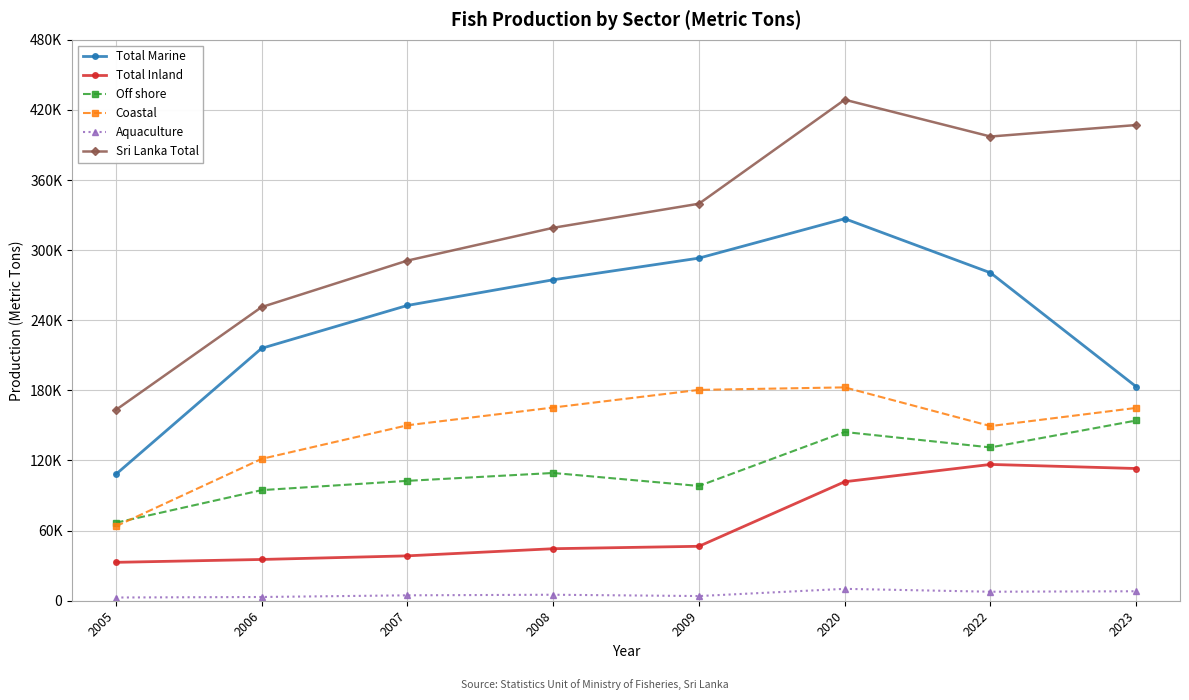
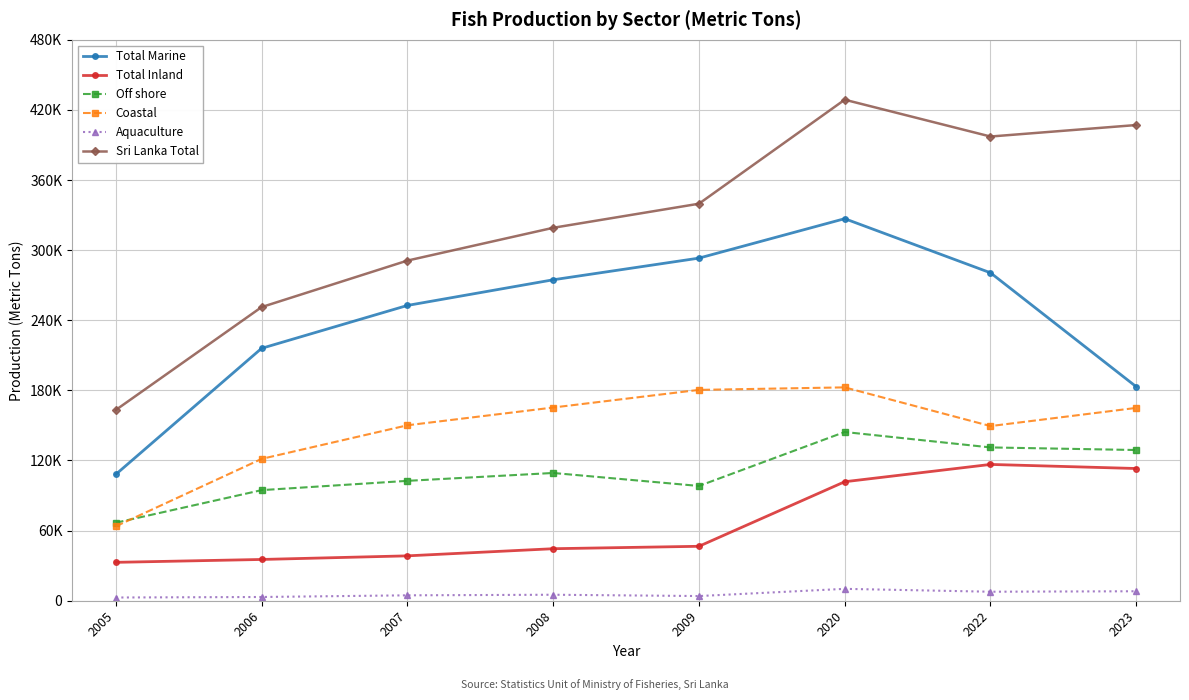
  {
    "Total Marine": {
      "2005": 108000,
      "2006": 216000,
      "2007": 253000,
      "2008": 275000,
      "2009": 293000,
      "2020": 327000,
      "2022": 281000,
      "2023": 183000
    },
    "Total Inland": {
      "2005": 33000,
      "2006": 35000,
      "2007": 38000,
      "2008": 44000,
      "2009": 47000,
      "2020": 102000,
      "2022": 117000,
      "2023": 113000
    },
    "Off shore": {
      "2005": 67000,
      "2006": 95000,
      "2007": 103000,
      "2008": 109000,
      "2009": 98000,
      "2020": 144000,
      "2022": 131000,
-     "2023": 154000
+     "2023": 129000
    },
    "Coastal": {
      "2005": 64000,
      "2006": 121000,
      "2007": 150000,
      "2008": 165000,
      "2009": 180000,
      "2020": 183000,
      "2022": 149000,
      "2023": 165000
    },
    "Aquaculture": {
      "2005": 3000,
      "2006": 3000,
      "2007": 5000,
      "2008": 5000,
      "2009": 4000,
      "2020": 10000,
      "2022": 8000,
      "2023": 8000
    },
    "Sri Lanka Total": {
      "2005": 163000,
      "2006": 251000,
      "2007": 291000,
      "2008": 319000,
      "2009": 340000,
      "2020": 429000,
      "2022": 397000,
      "2023": 407000
    }
  }
